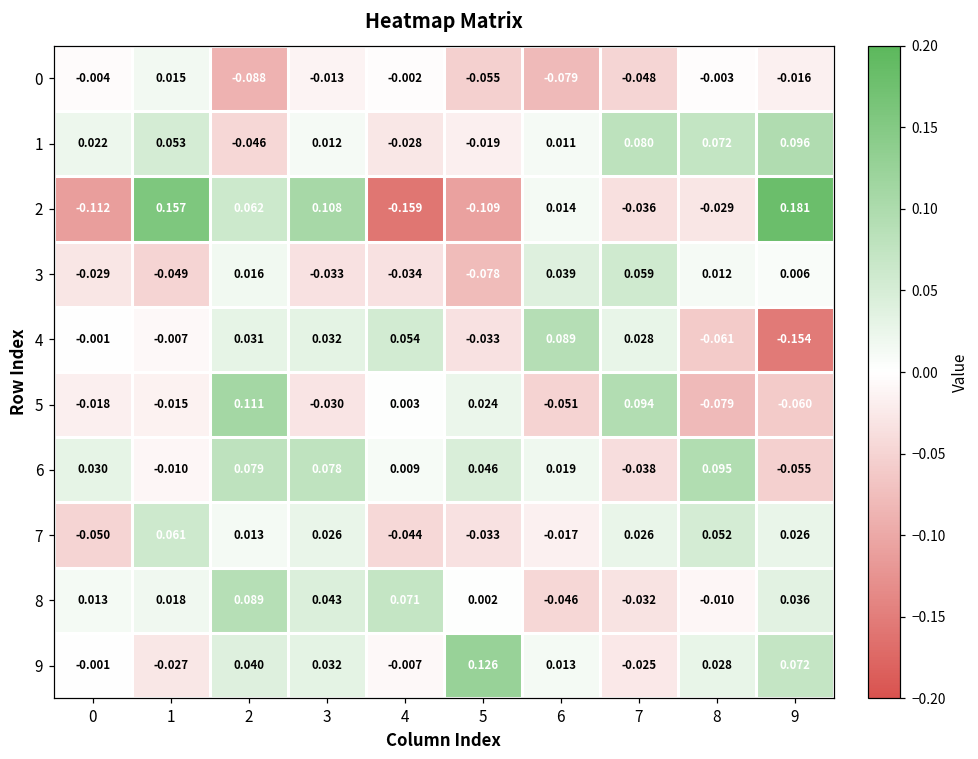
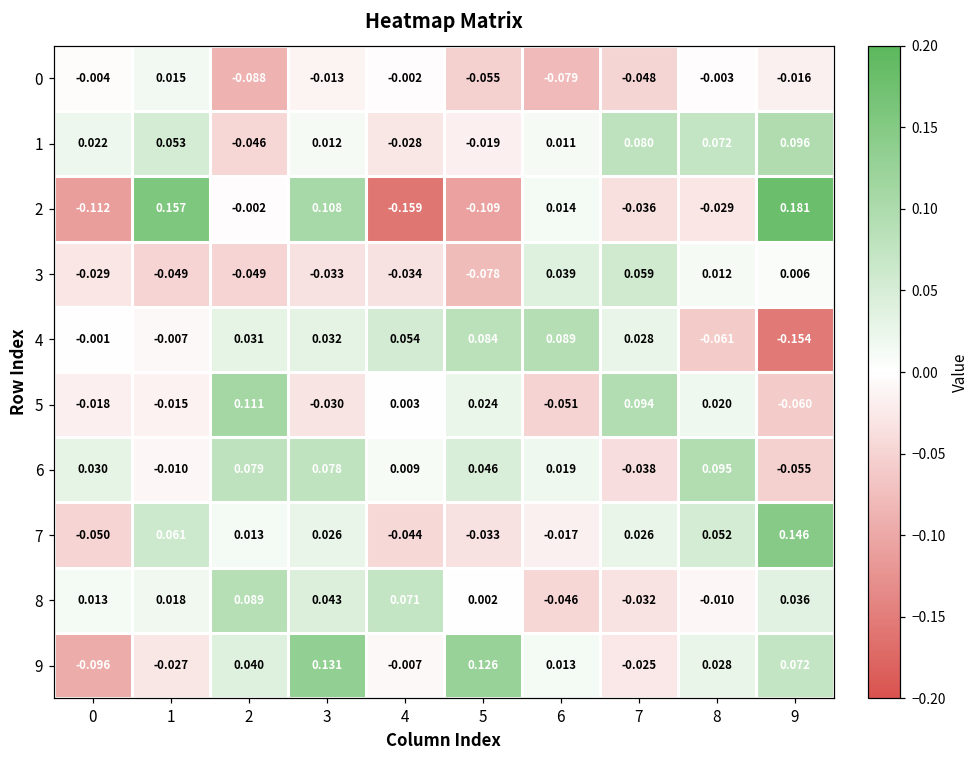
  {
    "0": {
      "0": -0.004,
      "1": 0.015,
      "2": -0.088,
      "3": -0.013,
      "4": -0.002,
      "5": -0.055,
      "6": -0.079,
      "7": -0.048,
      "8": -0.003,
      "9": -0.016
    },
    "1": {
      "0": 0.022,
      "1": 0.053,
      "2": -0.046,
      "3": 0.012,
      "4": -0.028,
      "5": -0.019,
      "6": 0.011,
      "7": 0.080,
      "8": 0.072,
      "9": 0.096
    },
    "2": {
      "0": -0.112,
      "1": 0.157,
-     "2": 0.062,
+     "2": -0.002,
      "3": 0.108,
      "4": -0.159,
      "5": -0.109,
      "6": 0.014,
      "7": -0.036,
      "8": -0.029,
      "9": 0.181
    },
    "3": {
      "0": -0.029,
      "1": -0.049,
-     "2": 0.016,
+     "2": -0.049,
      "3": -0.033,
      "4": -0.034,
      "5": -0.078,
      "6": 0.039,
      "7": 0.059,
      "8": 0.012,
      "9": 0.006
    },
    "4": {
      "0": -0.001,
      "1": -0.007,
      "2": 0.031,
      "3": 0.032,
      "4": 0.054,
-     "5": -0.033,
+     "5": 0.084,
      "6": 0.089,
      "7": 0.028,
      "8": -0.061,
      "9": -0.154
    },
    "5": {
      "0": -0.018,
      "1": -0.015,
      "2": 0.111,
      "3": -0.030,
      "4": 0.003,
      "5": 0.024,
      "6": -0.051,
      "7": 0.094,
-     "8": -0.079,
+     "8": 0.020,
      "9": -0.060
    },
    "6": {
      "0": 0.030,
      "1": -0.010,
      "2": 0.079,
      "3": 0.078,
      "4": 0.009,
      "5": 0.046,
      "6": 0.019,
      "7": -0.038,
      "8": 0.095,
      "9": -0.055
    },
    "7": {
      "0": -0.050,
      "1": 0.061,
      "2": 0.013,
      "3": 0.026,
      "4": -0.044,
      "5": -0.033,
      "6": -0.017,
      "7": 0.026,
      "8": 0.052,
-     "9": 0.026
+     "9": 0.146
    },
    "8": {
      "0": 0.013,
      "1": 0.018,
      "2": 0.089,
      "3": 0.043,
      "4": 0.071,
      "5": 0.002,
      "6": -0.046,
      "7": -0.032,
      "8": -0.010,
      "9": 0.036
    },
    "9": {
-     "0": -0.001,
+     "0": -0.096,
      "1": -0.027,
      "2": 0.040,
-     "3": 0.032,
+     "3": 0.131,
      "4": -0.007,
      "5": 0.126,
      "6": 0.013,
      "7": -0.025,
      "8": 0.028,
      "9": 0.072
    }
  }
